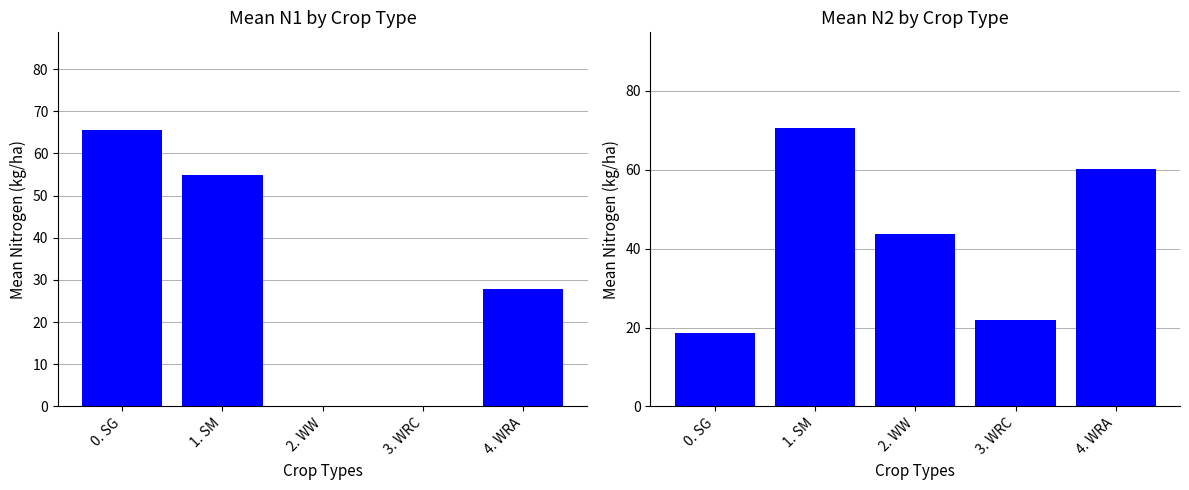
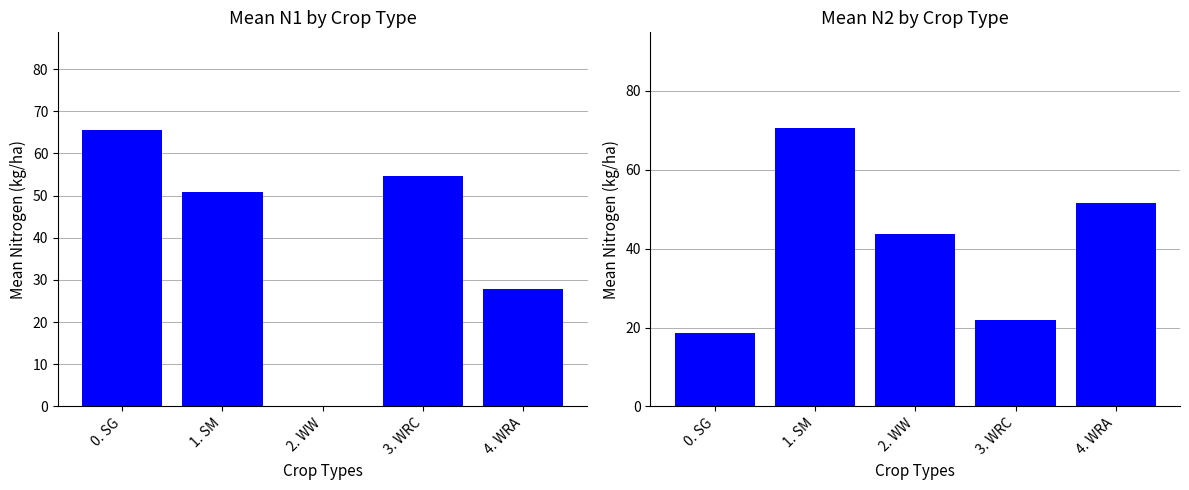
  {
    "Mean N1 by Crop Type": {
      "0. SG": 66,
-     "1. SM": 55,
+     "1. SM": 51,
      "2. WW": 0,
-     "3. WRC": 0,
+     "3. WRC": 55,
      "4. WRA": 28
    },
    "Mean N2 by Crop Type": {
      "0. SG": 19,
      "1. SM": 71,
      "2. WW": 44,
      "3. WRC": 22,
-     "4. WRA": 60
+     "4. WRA": 52
    }
  }
